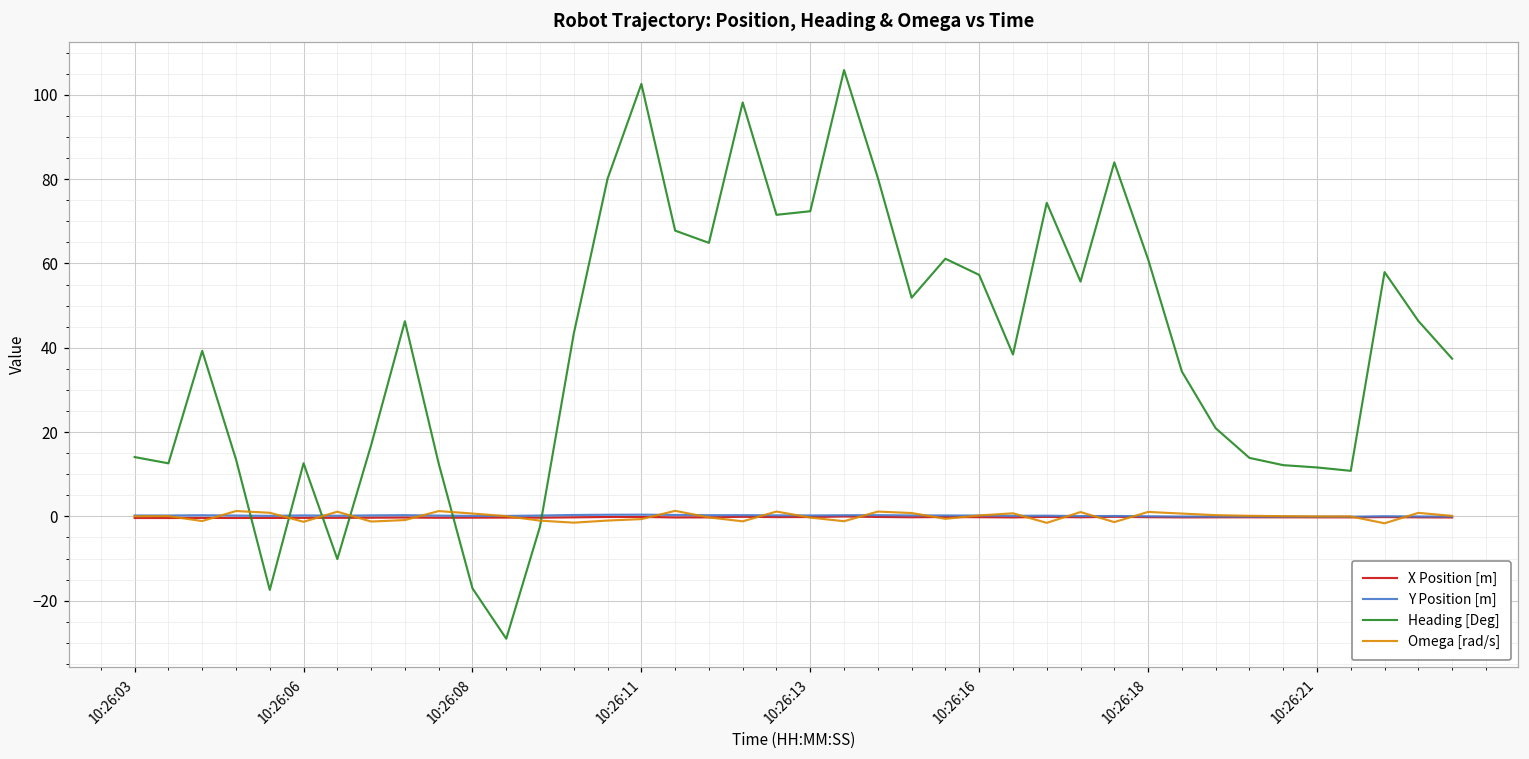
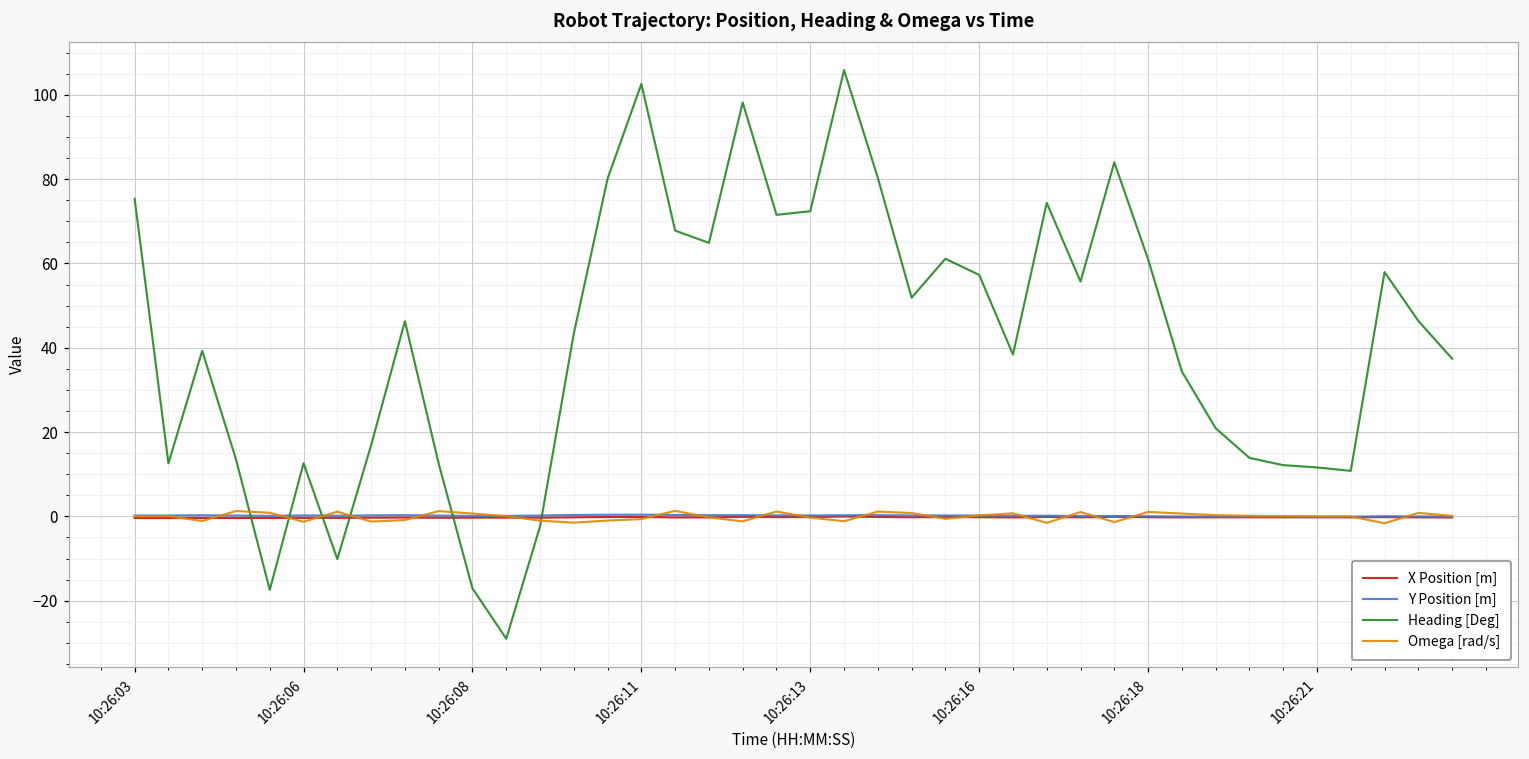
  {
    "Heading [Deg]": {
-     "10:26:03": 14
+     "10:26:03": 75
    }
  }
